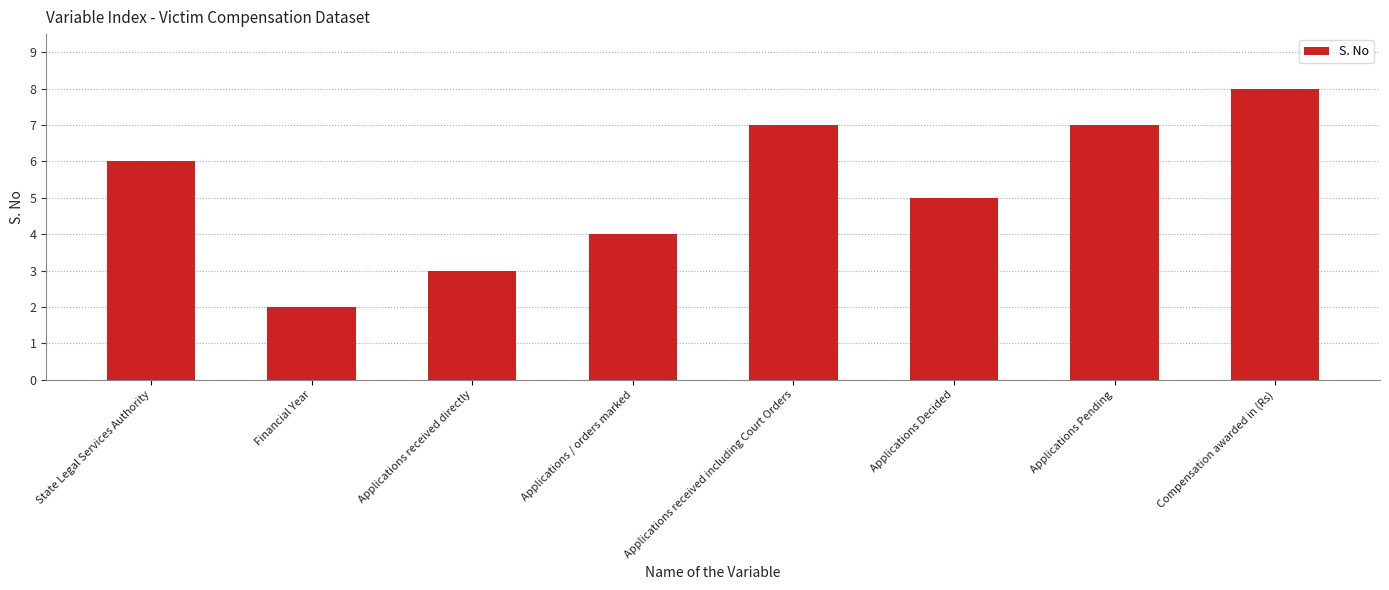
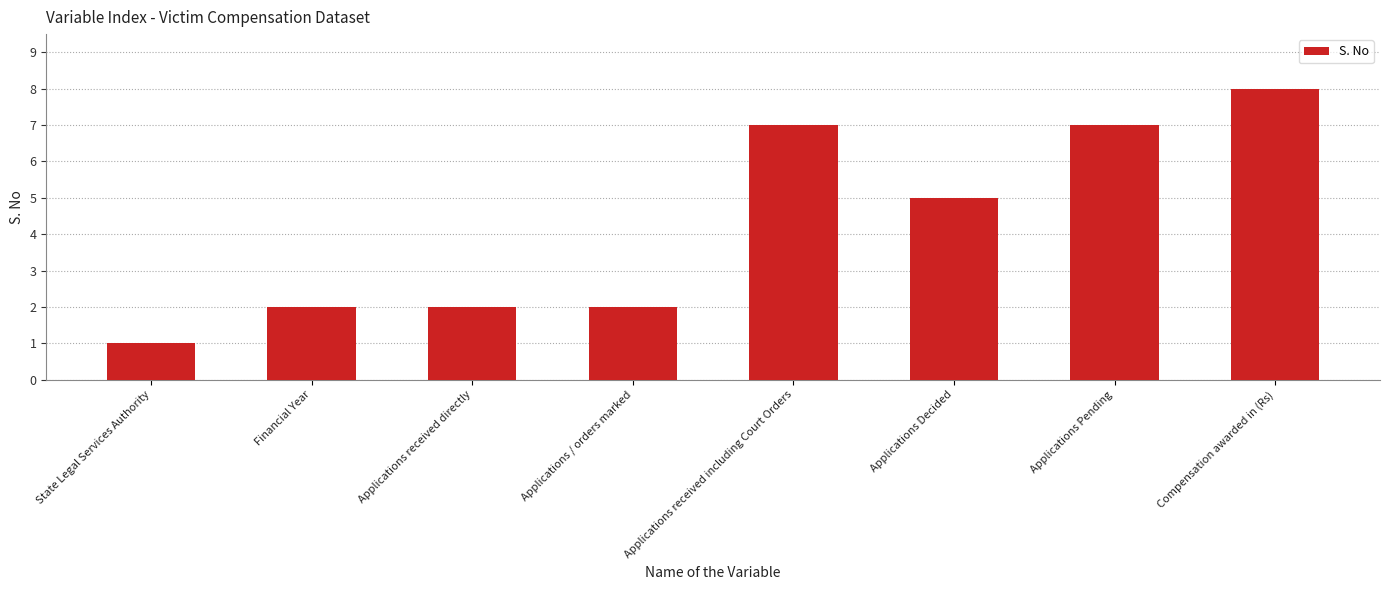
  {
-   "State Legal Services Authority": 6,
+   "State Legal Services Authority": 1,
    "Financial Year": 2,
-   "Applications received directly": 3,
-   "Applications / orders marked": 4,
+   "Applications received directly": 2,
+   "Applications / orders marked": 2,
    "Applications received including Court Orders": 7,
    "Applications Decided": 5,
    "Applications Pending": 7,
    "Compensation awarded in (Rs)": 8
  }
